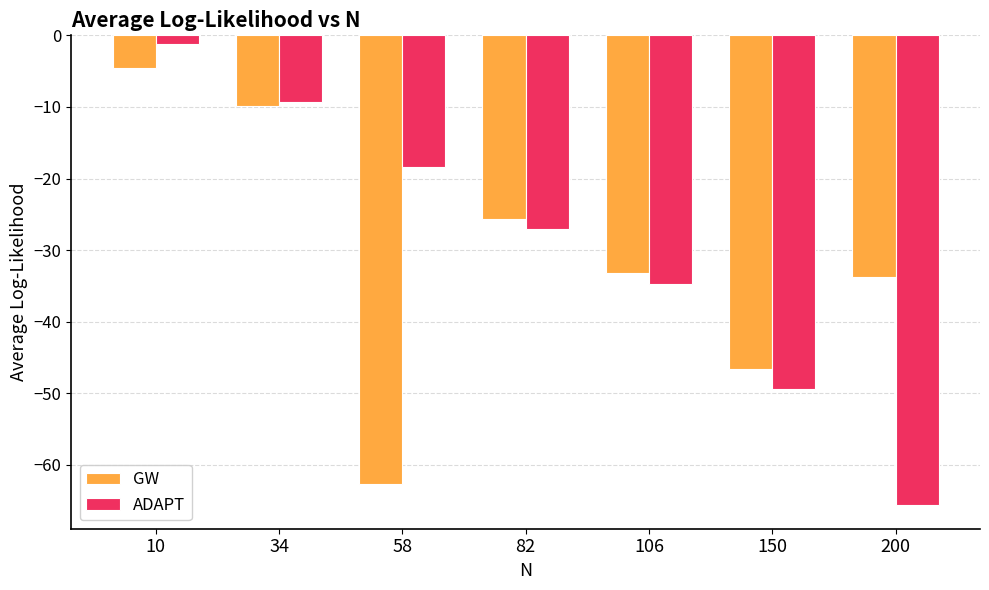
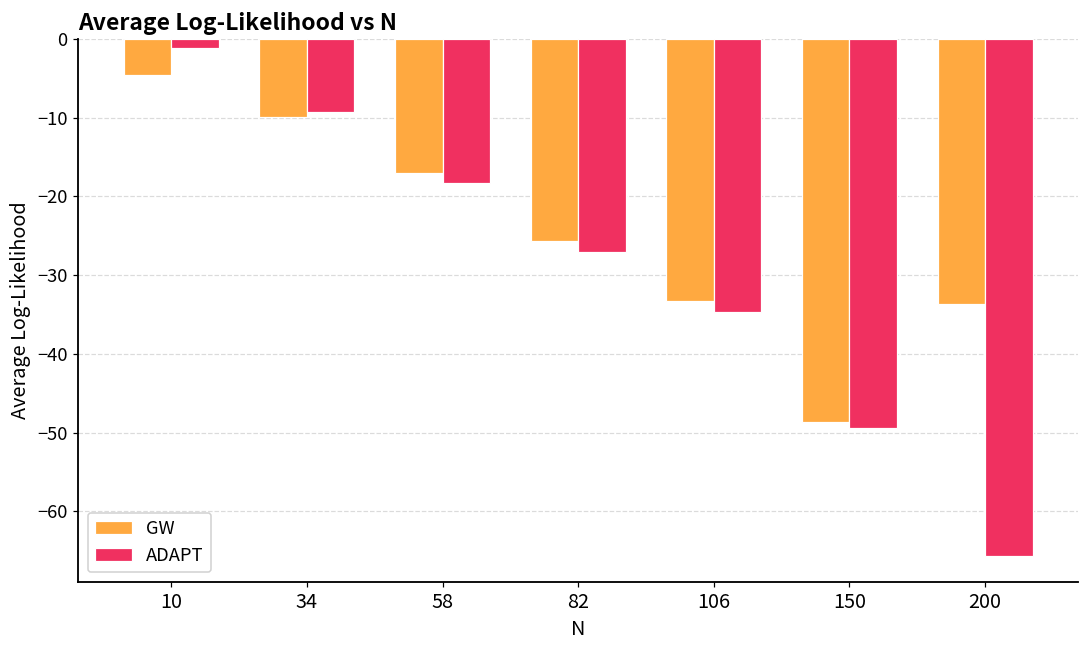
  {
    "GW": {
      "10": -5,
      "34": -10,
-     "58": -63,
+     "58": -17,
      "82": -26,
      "106": -33,
-     "150": -47,
+     "150": -49,
      "200": -34
    },
    "ADAPT": {
      "10": -1,
      "34": -9,
      "58": -18,
      "82": -27,
      "106": -35,
      "150": -49,
      "200": -66
    }
  }
